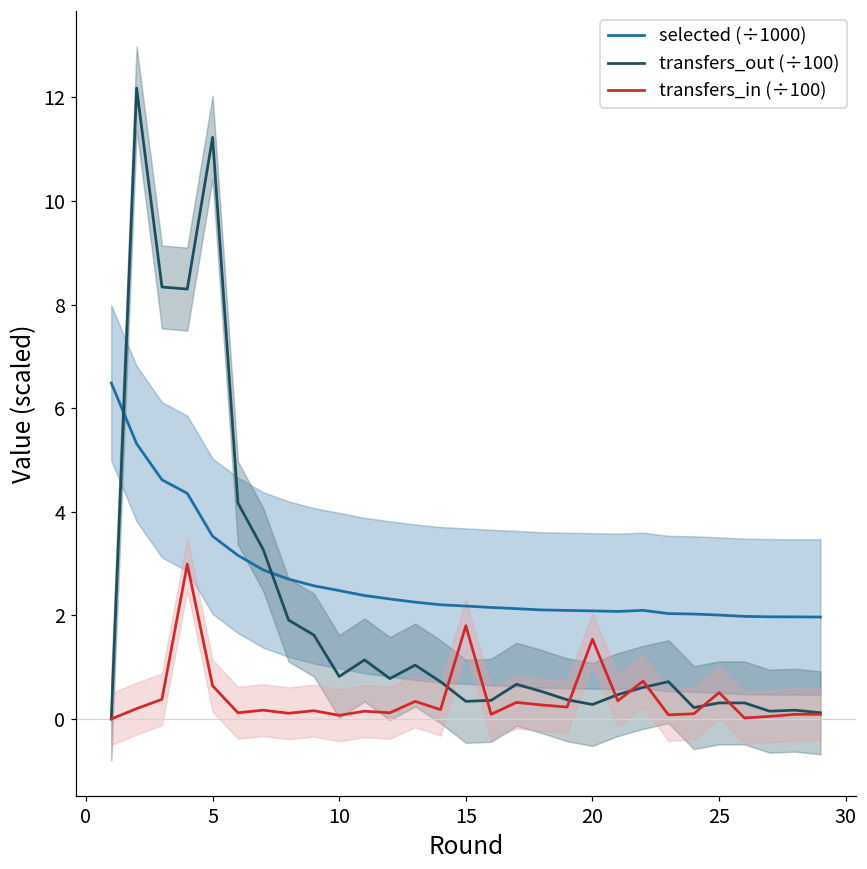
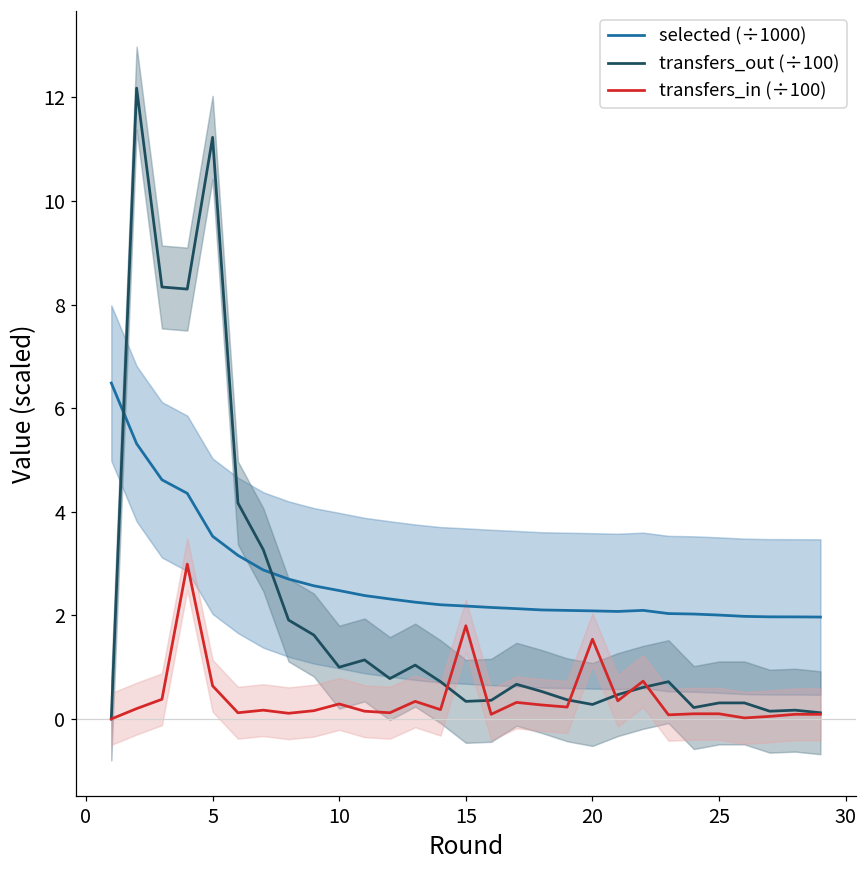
  {
    "transfers_out (÷100)": {
      "5": 11.2,
-     "10": 0.8,
+     "10": 1.0,
      "15": 0.3,
      "20": 0.3,
      "25": 0.3
    },
    "transfers_in (÷100)": {
      "5": 0.6,
-     "10": 0.1,
+     "10": 0.3,
      "15": 1.8,
      "20": 1.5,
-     "25": 0.5
+     "25": 0.1
    }
  }
